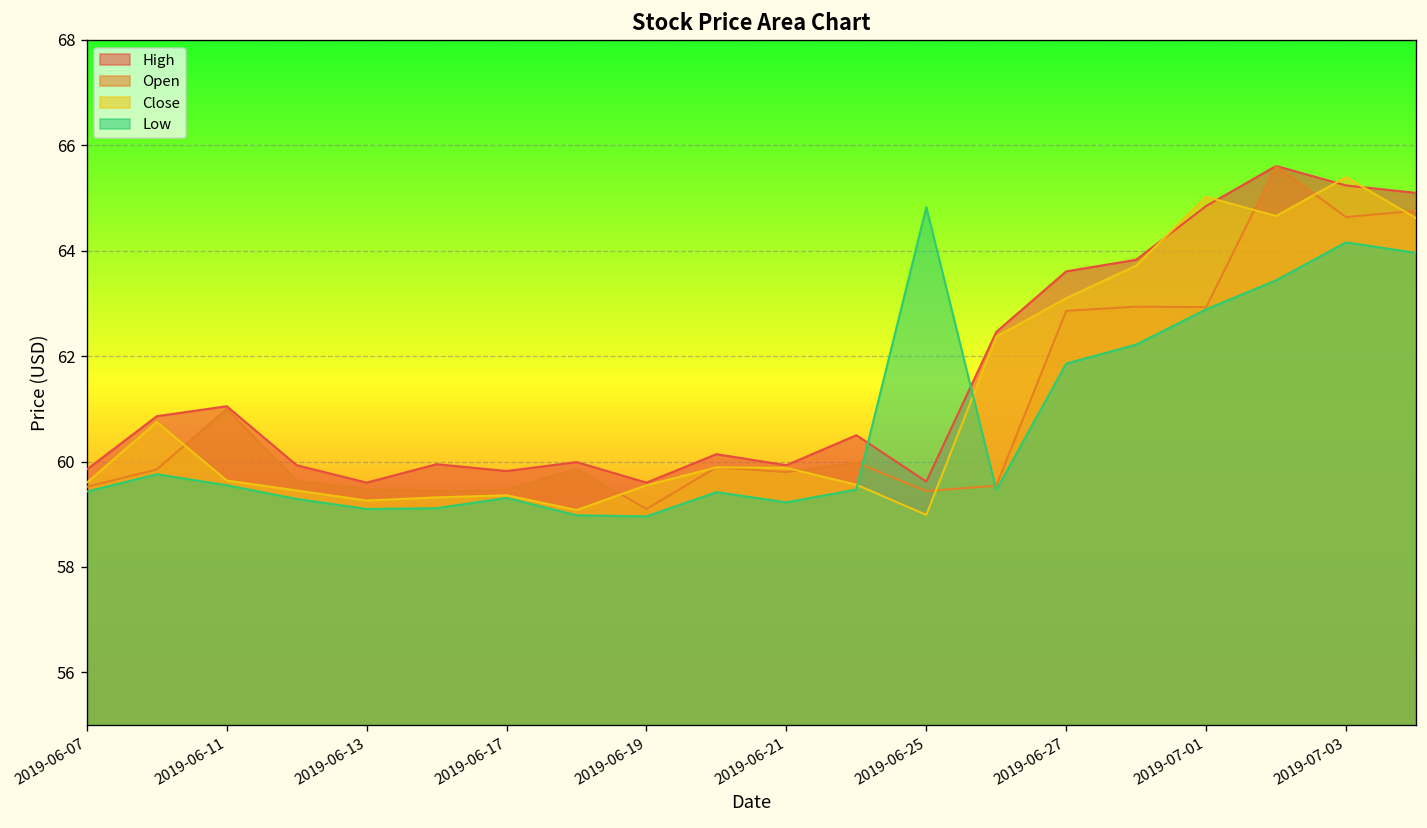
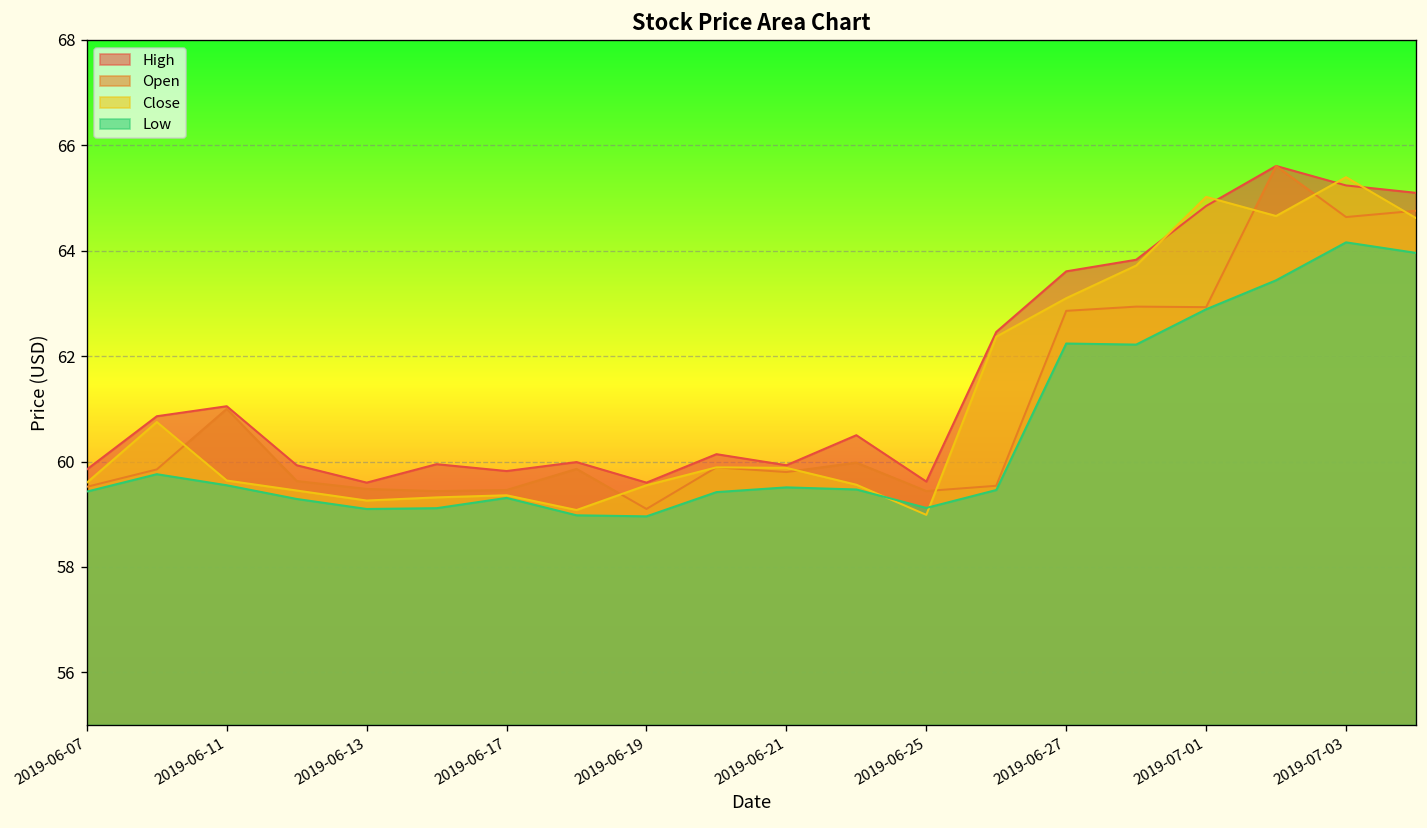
  {
    "Close": {
      "2019-06-07": 59.6,
      "2019-06-11": 59.6,
      "2019-06-13": 59.3,
      "2019-06-25": 59.0,
      "2019-06-27": 63.1,
      "2019-07-01": 65.0,
      "2019-07-03": 65.4
    },
    "Low": {
      "2019-06-07": 59.4,
      "2019-06-11": 59.5,
      "2019-06-13": 59.1,
      "2019-06-19": 59.0,
-     "2019-06-21": 59.2,
-     "2019-06-25": 64.8,
-     "2019-06-27": 61.9,
+     "2019-06-21": 59.5,
+     "2019-06-25": 59.1,
+     "2019-06-27": 62.2,
      "2019-07-03": 64.2
    }
  }
